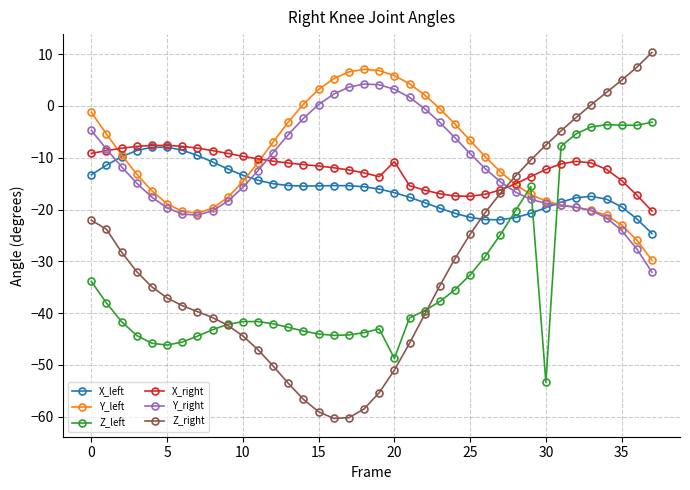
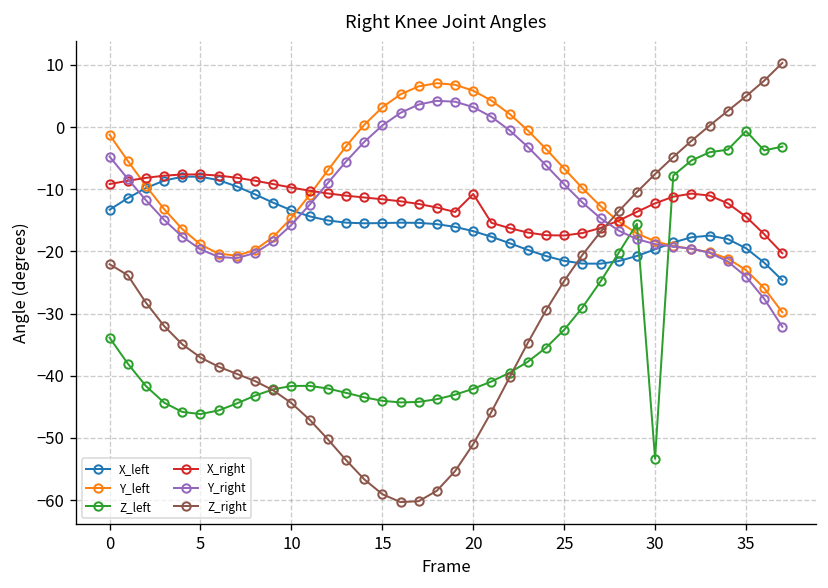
  {
    "X_left": {
      "0": -13,
      "10": -13,
      "15": -15,
      "20": -17,
      "25": -22,
      "30": -20,
      "35": -19
    },
    "Y_left": {
      "0": -1,
      "5": -19,
      "10": -15,
      "15": 3,
      "20": 6,
      "25": -7,
      "35": -23
    },
    "Z_left": {
      "0": -34,
      "5": -46,
      "10": -42,
      "15": -44,
-     "20": -49,
+     "20": -42,
      "25": -33,
      "30": -53,
-     "35": -4
+     "35": -1
    },
    "X_right": {
      "0": -9,
      "10": -10,
      "15": -12,
      "20": -11,
      "25": -17,
      "30": -12,
      "35": -14
    },
    "Y_right": {
      "0": -5,
      "5": -20,
      "10": -16,
      "15": 0,
      "20": 3,
      "25": -9,
      "35": -24
    },
    "Z_right": {
      "0": -22,
      "5": -37,
      "10": -44,
      "15": -59,
      "20": -51,
      "25": -25,
      "30": -8,
      "35": 5
    }
  }
